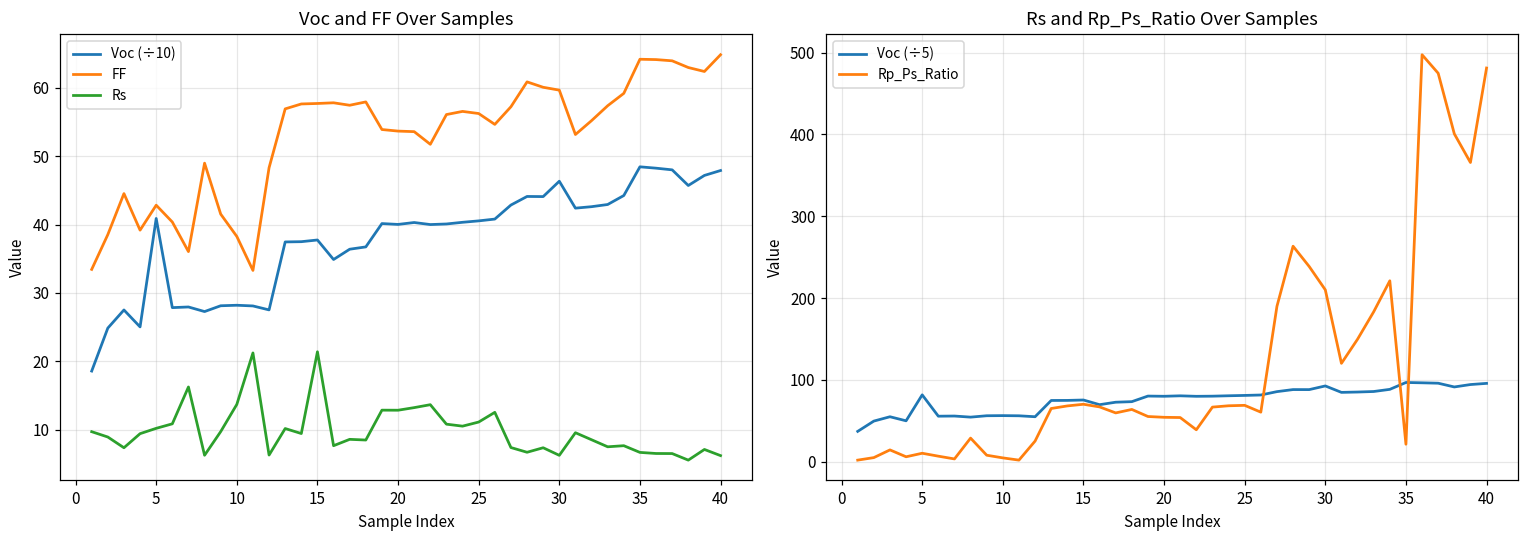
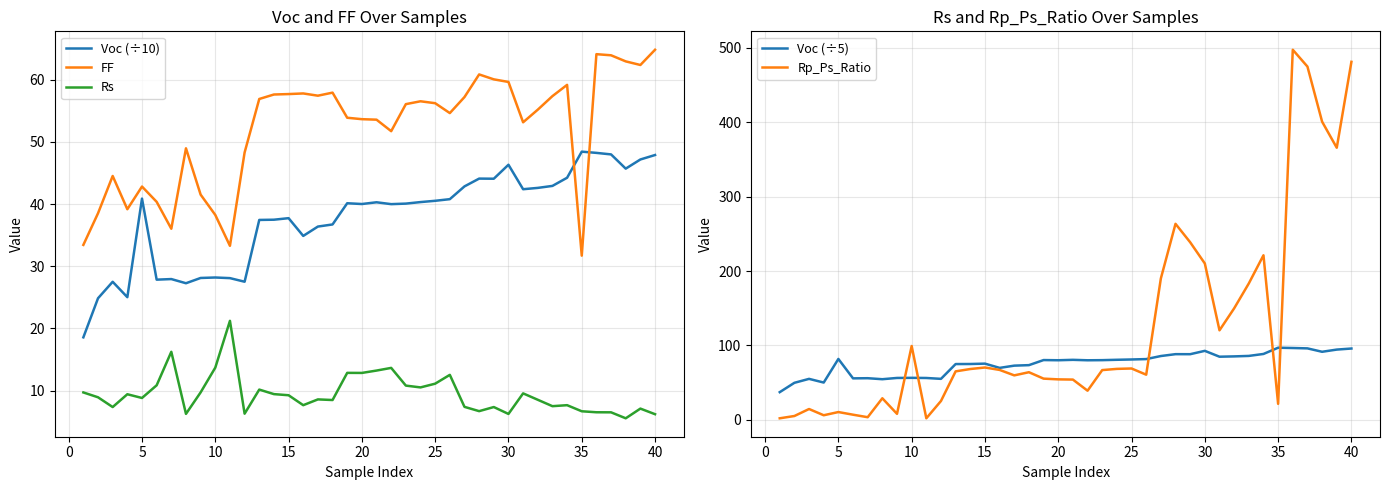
  {
    "Voc and FF Over Samples": {
      "Voc (÷10)": {
        "5": 41,
        "10": 28,
        "15": 38,
        "20": 40,
        "25": 41,
        "30": 46,
        "35": 48,
        "40": 48
      },
      "FF": {
        "5": 43,
        "10": 38,
        "15": 58,
        "20": 54,
        "25": 56,
        "30": 60,
-       "35": 64,
+       "35": 32,
        "40": 65
      },
      "Rs": {
-       "5": 10,
+       "5": 9,
        "10": 14,
-       "15": 21,
+       "15": 9,
        "20": 13,
        "25": 11,
        "30": 6,
        "35": 7,
        "40": 6
      }
    },
    "Rs and Rp_Ps_Ratio Over Samples": {
      "Voc (÷5)": {
        "5": 80,
        "10": 60,
        "15": 80,
        "20": 80,
        "25": 80,
        "30": 90,
        "35": 100,
        "40": 100
      },
      "Rp_Ps_Ratio": {
        "5": 10,
-       "10": 0,
+       "10": 100,
        "15": 70,
        "20": 50,
        "25": 70,
        "30": 210,
        "35": 20,
        "40": 480
      }
    }
  }
